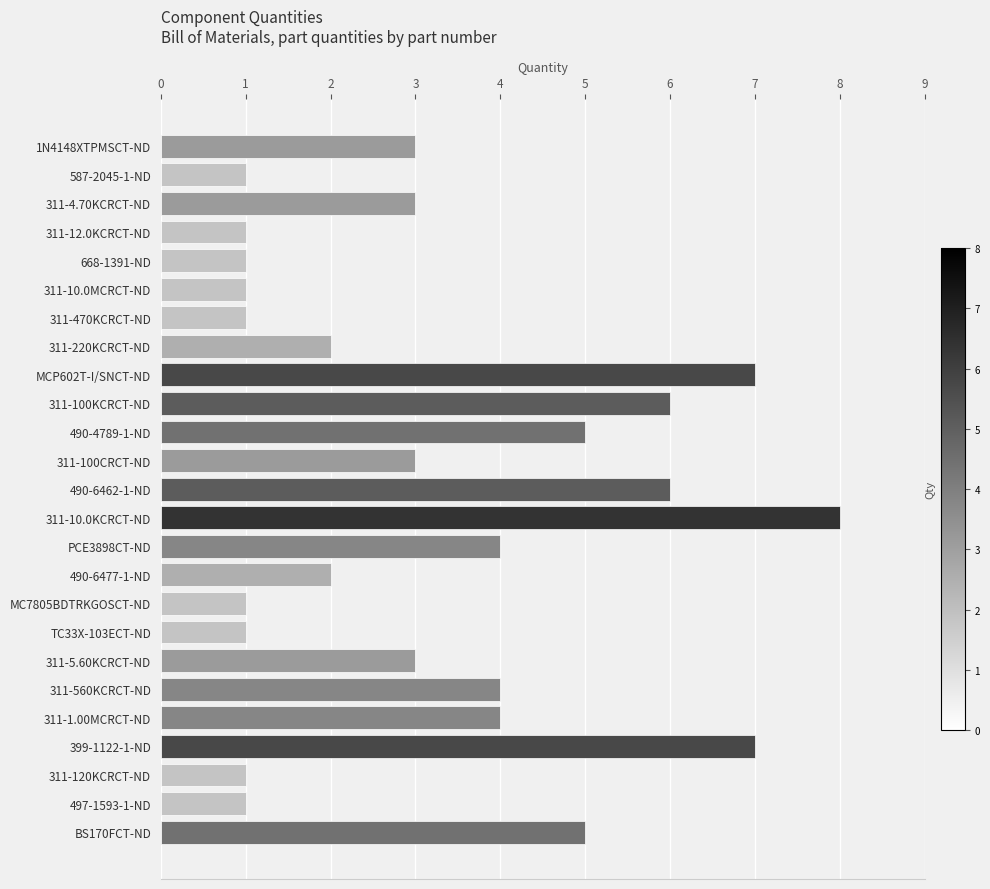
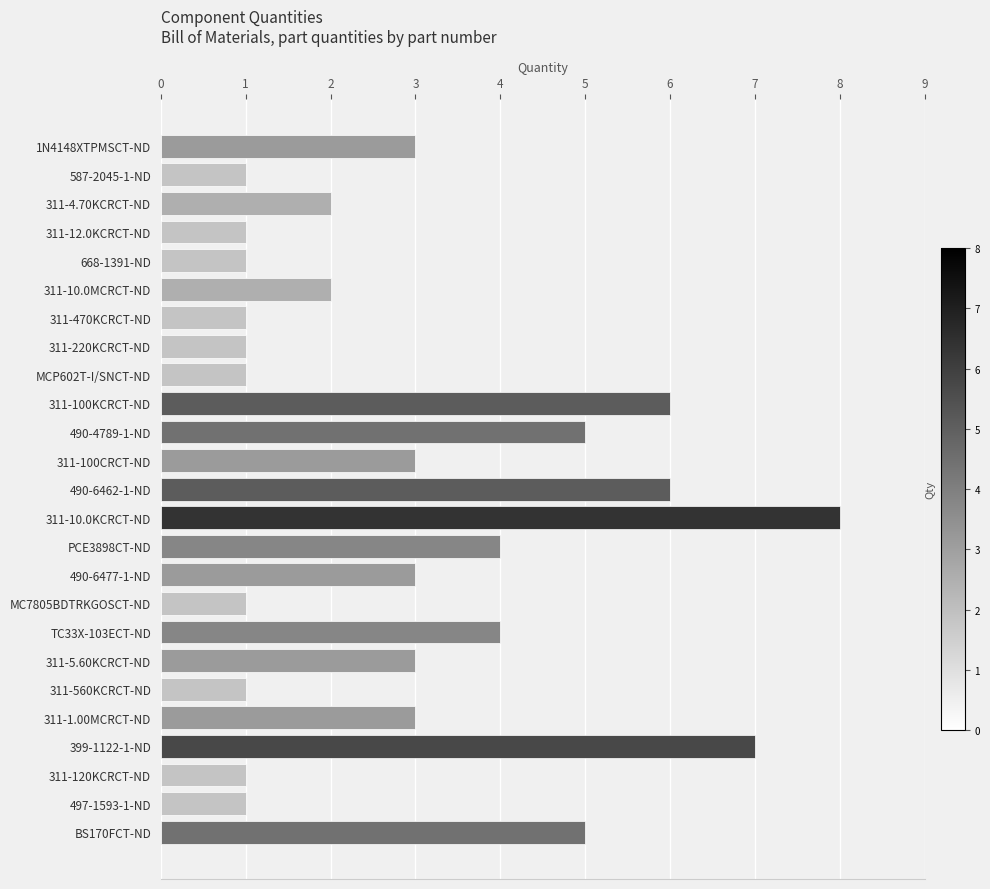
  {
    "1N4148XTPMSCT-ND": 3,
    "587-2045-1-ND": 1,
-   "311-4.70KCRCT-ND": 3,
+   "311-4.70KCRCT-ND": 2,
    "311-12.0KCRCT-ND": 1,
    "668-1391-ND": 1,
-   "311-10.0MCRCT-ND": 1,
+   "311-10.0MCRCT-ND": 2,
    "311-470KCRCT-ND": 1,
-   "311-220KCRCT-ND": 2,
-   "MCP602T-I/SNCT-ND": 7,
+   "311-220KCRCT-ND": 1,
+   "MCP602T-I/SNCT-ND": 1,
    "311-100KCRCT-ND": 6,
    "490-4789-1-ND": 5,
    "311-100CRCT-ND": 3,
    "490-6462-1-ND": 6,
    "311-10.0KCRCT-ND": 8,
    "PCE3898CT-ND": 4,
-   "490-6477-1-ND": 2,
+   "490-6477-1-ND": 3,
    "MC7805BDTRKGOSCT-ND": 1,
-   "TC33X-103ECT-ND": 1,
+   "TC33X-103ECT-ND": 4,
    "311-5.60KCRCT-ND": 3,
-   "311-560KCRCT-ND": 4,
-   "311-1.00MCRCT-ND": 4,
+   "311-560KCRCT-ND": 1,
+   "311-1.00MCRCT-ND": 3,
    "399-1122-1-ND": 7,
    "311-120KCRCT-ND": 1,
    "497-1593-1-ND": 1,
    "BS170FCT-ND": 5
  }
